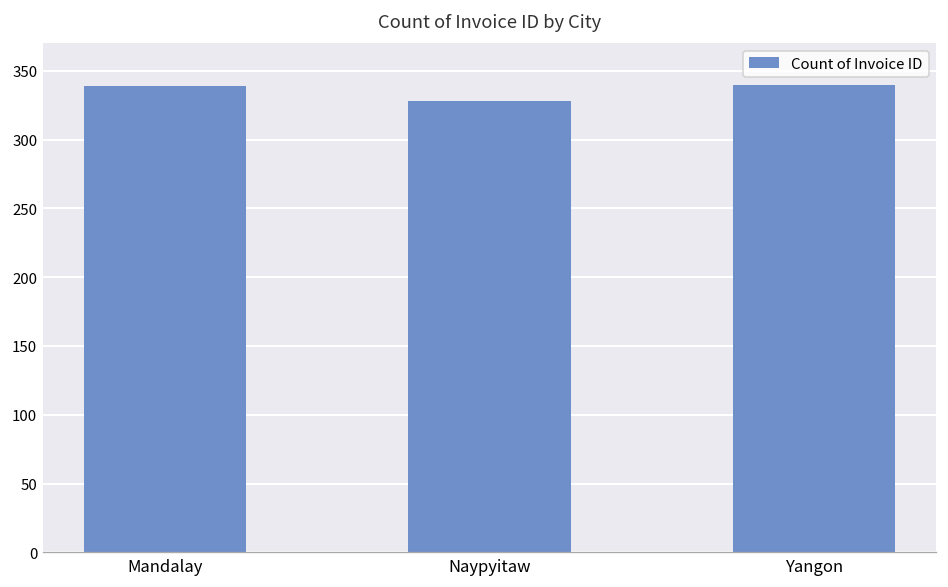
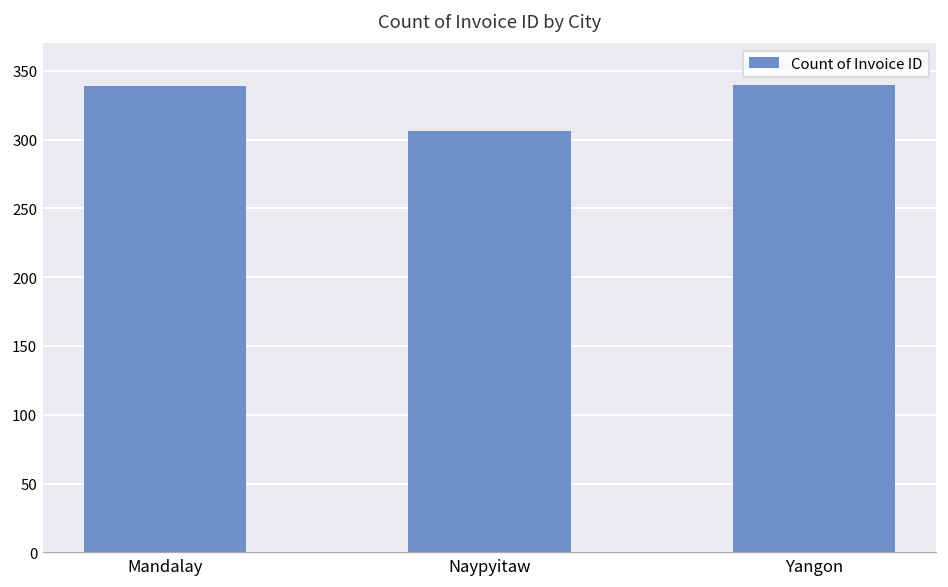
  {
    "Mandalay": 339,
-   "Naypyitaw": 328,
+   "Naypyitaw": 306,
    "Yangon": 340
  }
